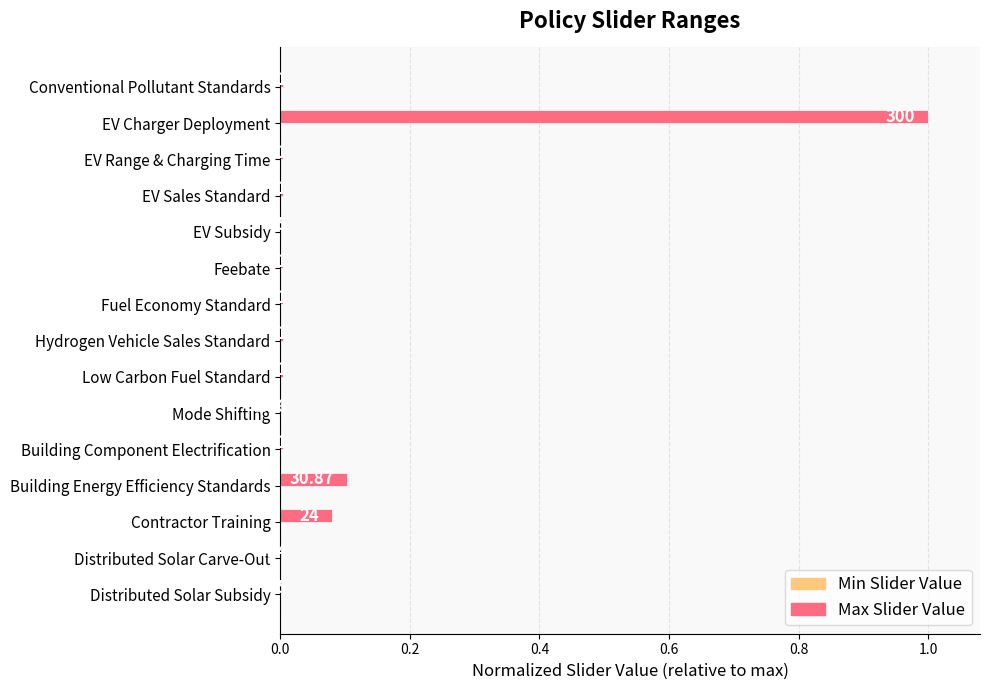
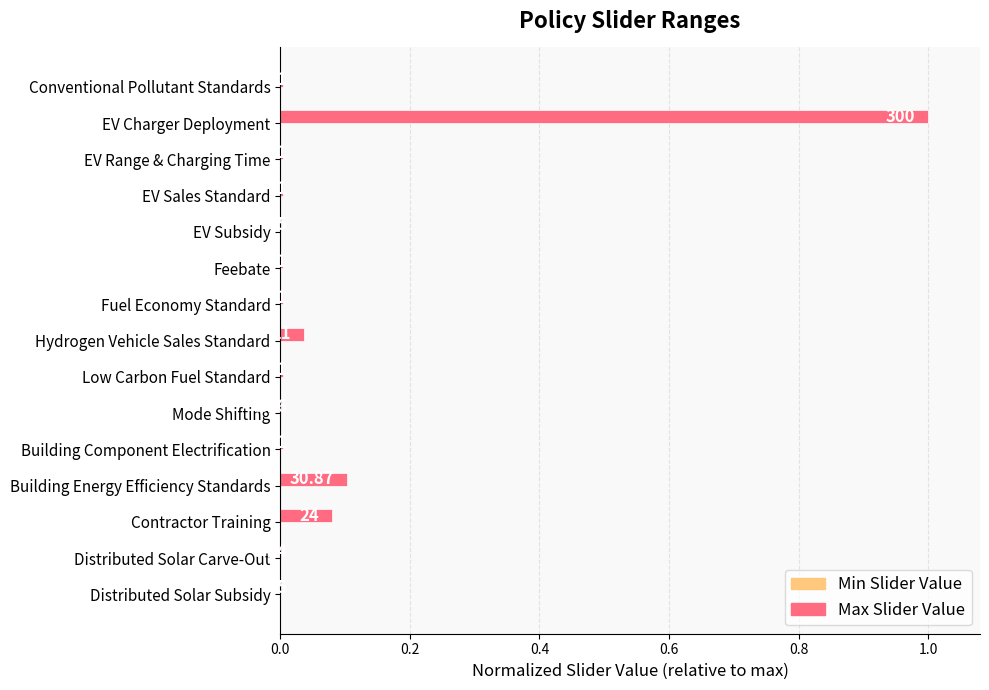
  {
    "Min Slider Value": {
      "Conventional Pollutant Standards": 0.00,
      "EV Charger Deployment": 0.00,
      "EV Range & Charging Time": 0.00,
      "EV Sales Standard": 0.00,
      "EV Subsidy": 0.00,
      "Feebate": 0.00,
      "Fuel Economy Standard": 0.00,
      "Hydrogen Vehicle Sales Standard": 0.00,
      "Low Carbon Fuel Standard": 0.00,
      "Mode Shifting": 0.00,
      "Building Component Electrification": 0.00,
      "Building Energy Efficiency Standards": 0.00,
      "Contractor Training": 0.00,
      "Distributed Solar Carve-Out": 0.00,
      "Distributed Solar Subsidy": 0.00
    },
    "Max Slider Value": {
      "EV Charger Deployment": 1.00,
-     "Hydrogen Vehicle Sales Standard": 0.00,
+     "Hydrogen Vehicle Sales Standard": 0.04,
      "Contractor Training": 0.08
    }
  }
